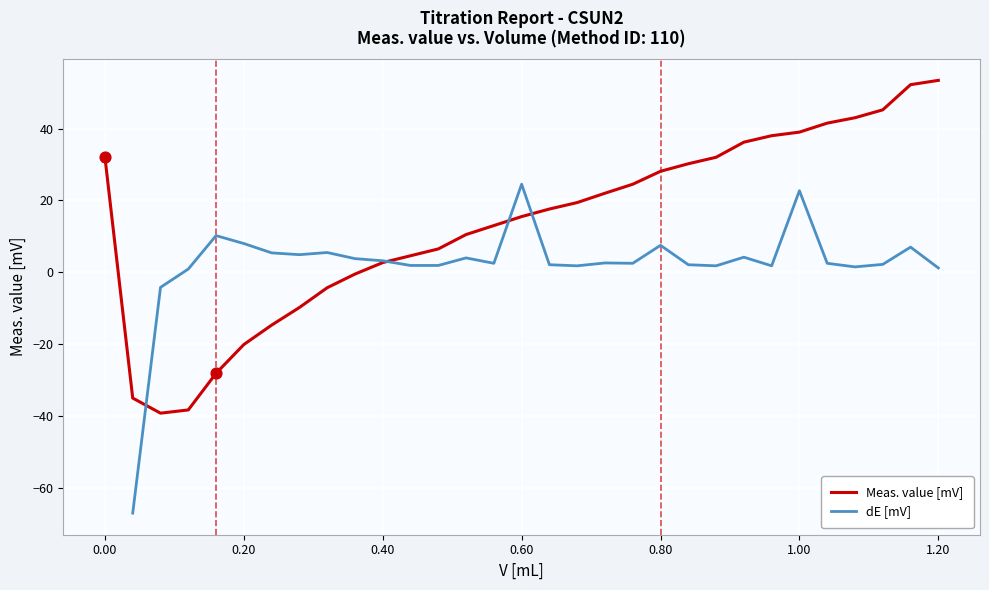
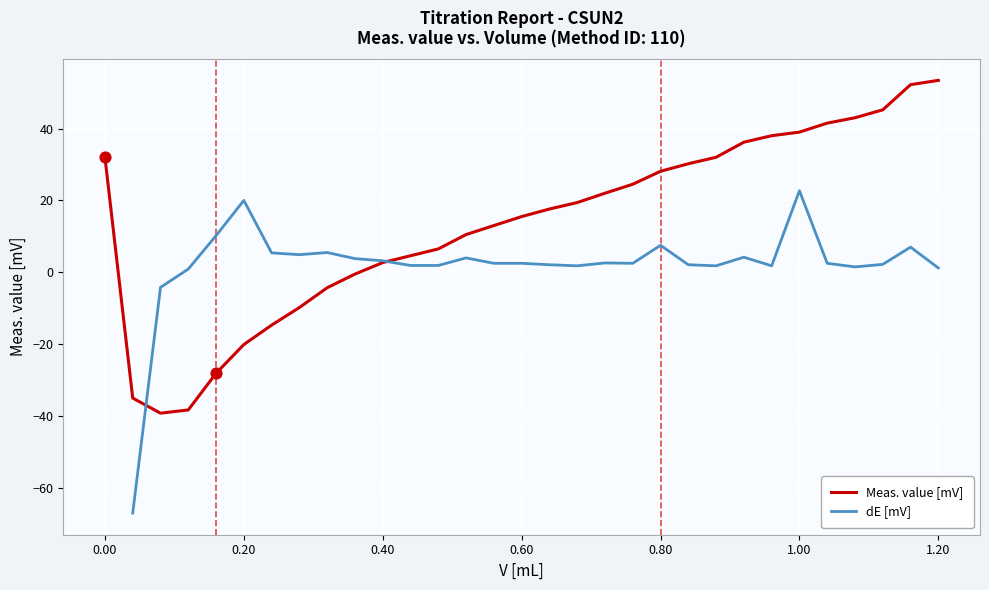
  {
    "dE [mV]": {
-     "0.20": 8,
-     "0.60": 25,
+     "0.20": 20,
+     "0.60": 3,
      "0.80": 8,
      "1.00": 23,
      "1.20": 1
    }
  }
